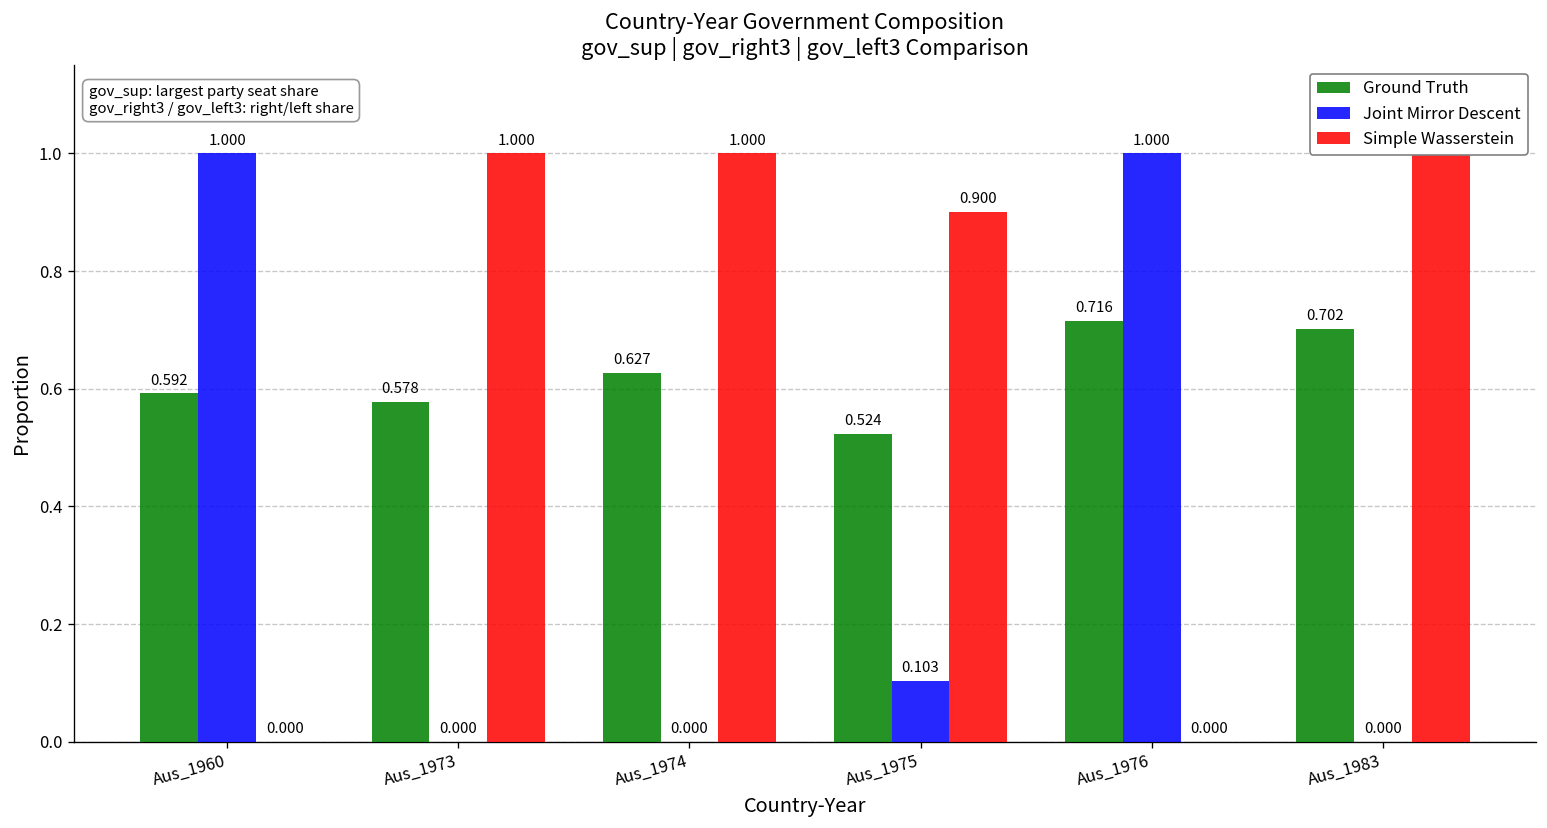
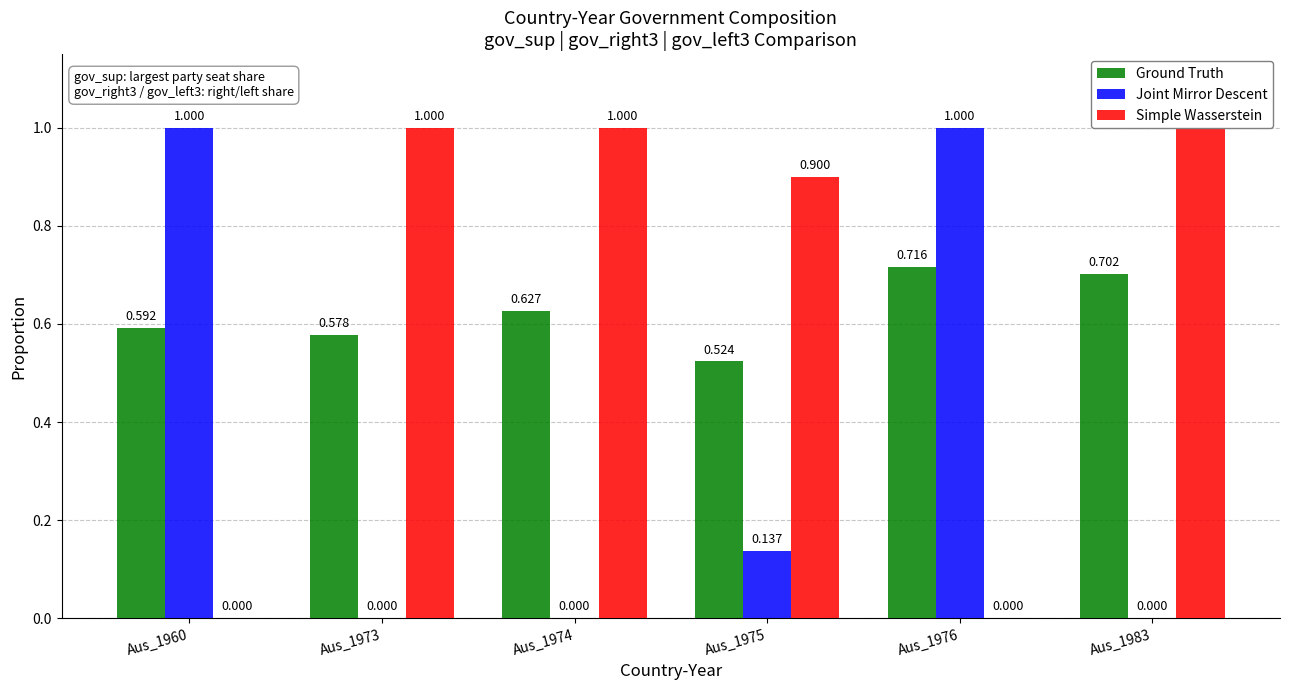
  {
    "Ground Truth": {
      "Aus_1960": 0.592,
      "Aus_1973": 0.578,
      "Aus_1974": 0.627,
      "Aus_1975": 0.524,
      "Aus_1976": 0.716,
      "Aus_1983": 0.702
    },
    "Joint Mirror Descent": {
      "Aus_1960": 1.000,
      "Aus_1973": 0.000,
      "Aus_1974": 0.000,
-     "Aus_1975": 0.103,
+     "Aus_1975": 0.137,
      "Aus_1976": 1.000,
      "Aus_1983": 0.000
    },
    "Simple Wasserstein": {
      "Aus_1960": 0.000,
      "Aus_1973": 1.000,
      "Aus_1974": 1.000,
      "Aus_1975": 0.900,
      "Aus_1976": 0.000
    }
  }
